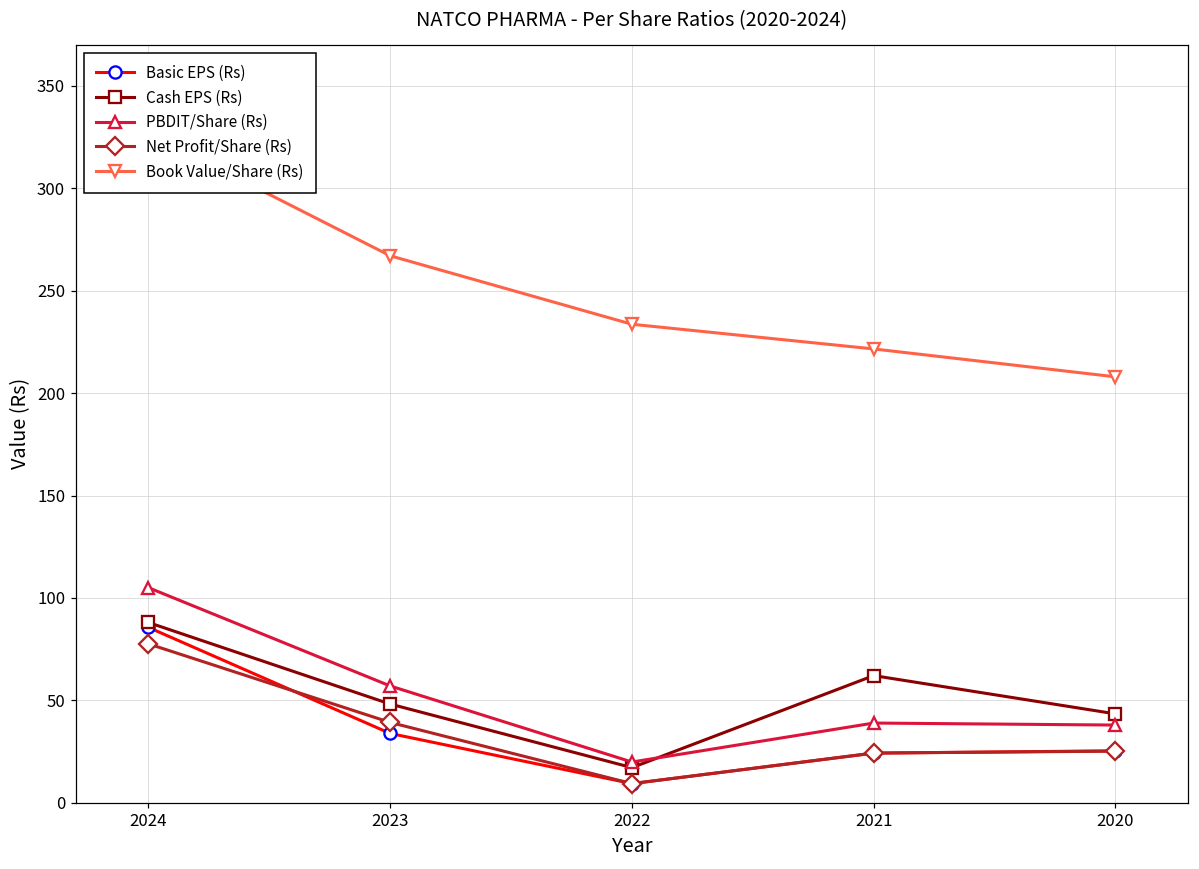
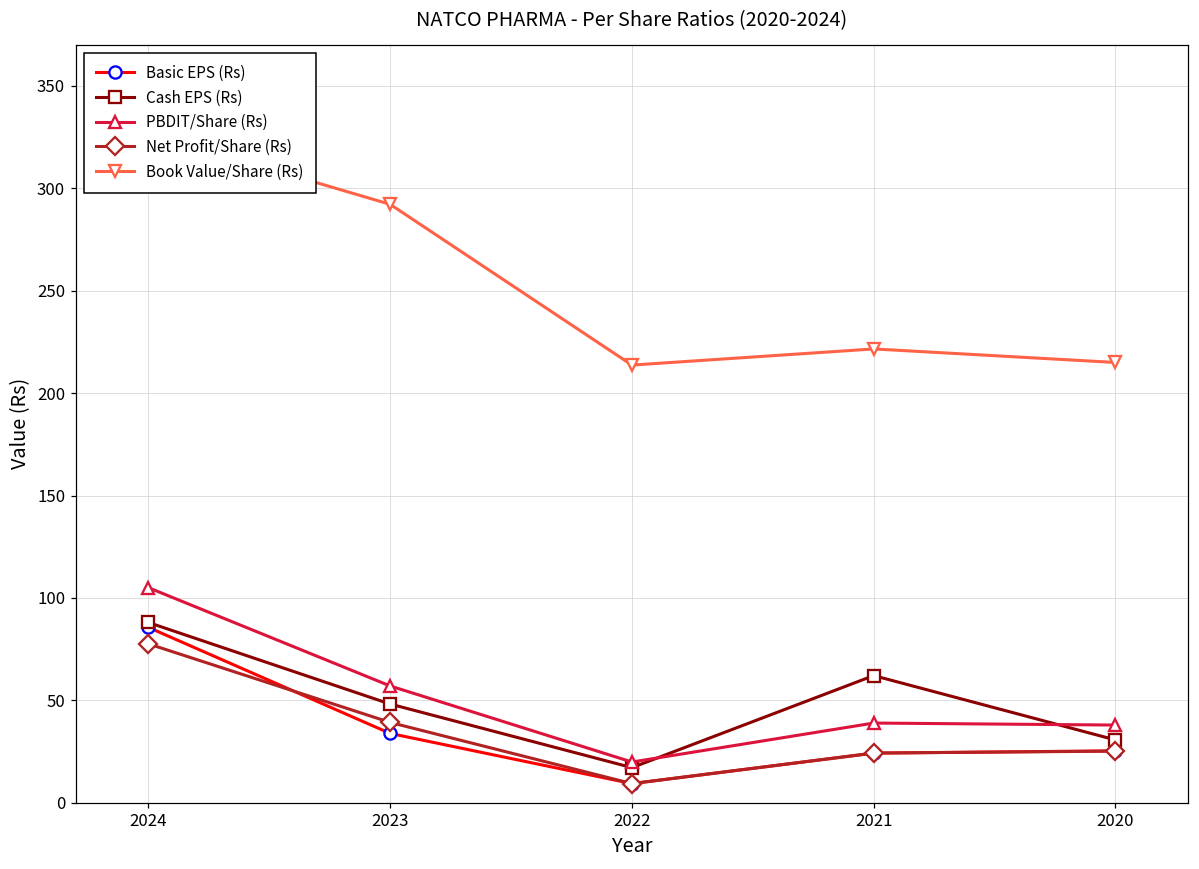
  {
    "Basic EPS (Rs)": {
      "2024": 86,
      "2023": 34
    },
    "Cash EPS (Rs)": {
      "2024": 88,
      "2023": 48,
      "2022": 17,
      "2021": 62,
-     "2020": 43
+     "2020": 31
    },
    "Book Value/Share (Rs)": {
-     "2023": 267,
-     "2022": 234,
+     "2023": 292,
+     "2022": 214,
      "2021": 222,
-     "2020": 208
+     "2020": 215
    }
  }
